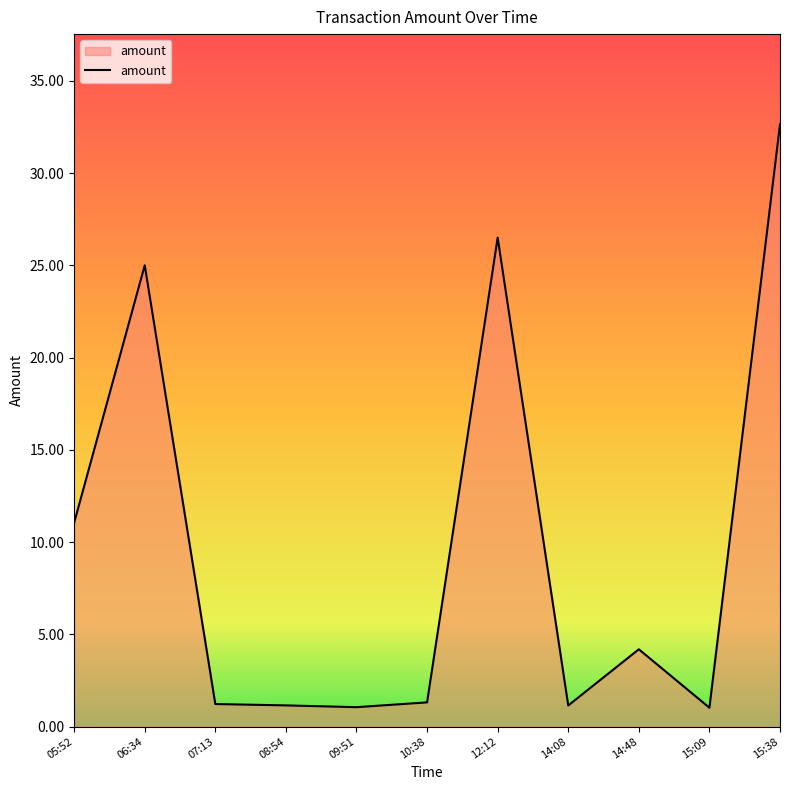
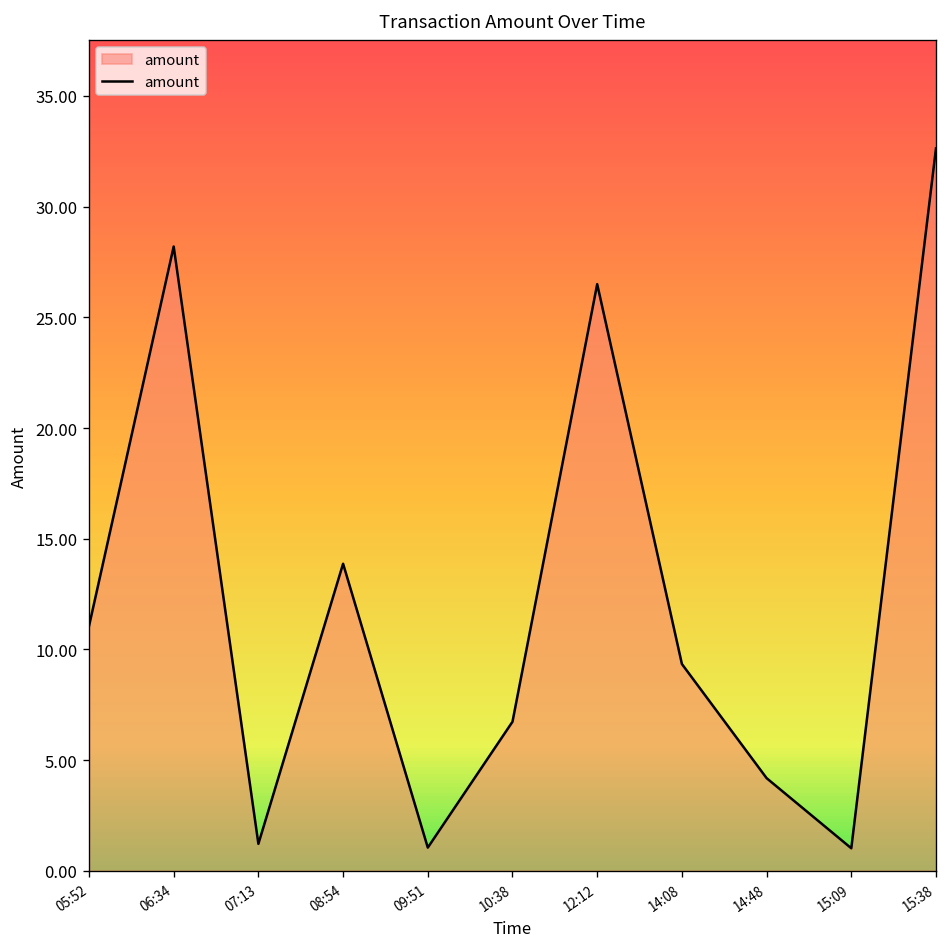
  {
    "05:52": 11.1,
-   "06:34": 25.0,
+   "06:34": 28.2,
    "07:13": 1.2,
-   "08:54": 1.1,
+   "08:54": 13.9,
    "09:51": 1.1,
-   "10:38": 1.3,
+   "10:38": 6.7,
    "12:12": 26.5,
-   "14:08": 1.1,
+   "14:08": 9.3,
    "14:48": 4.2,
    "15:09": 1.0,
    "15:38": 32.6
  }
